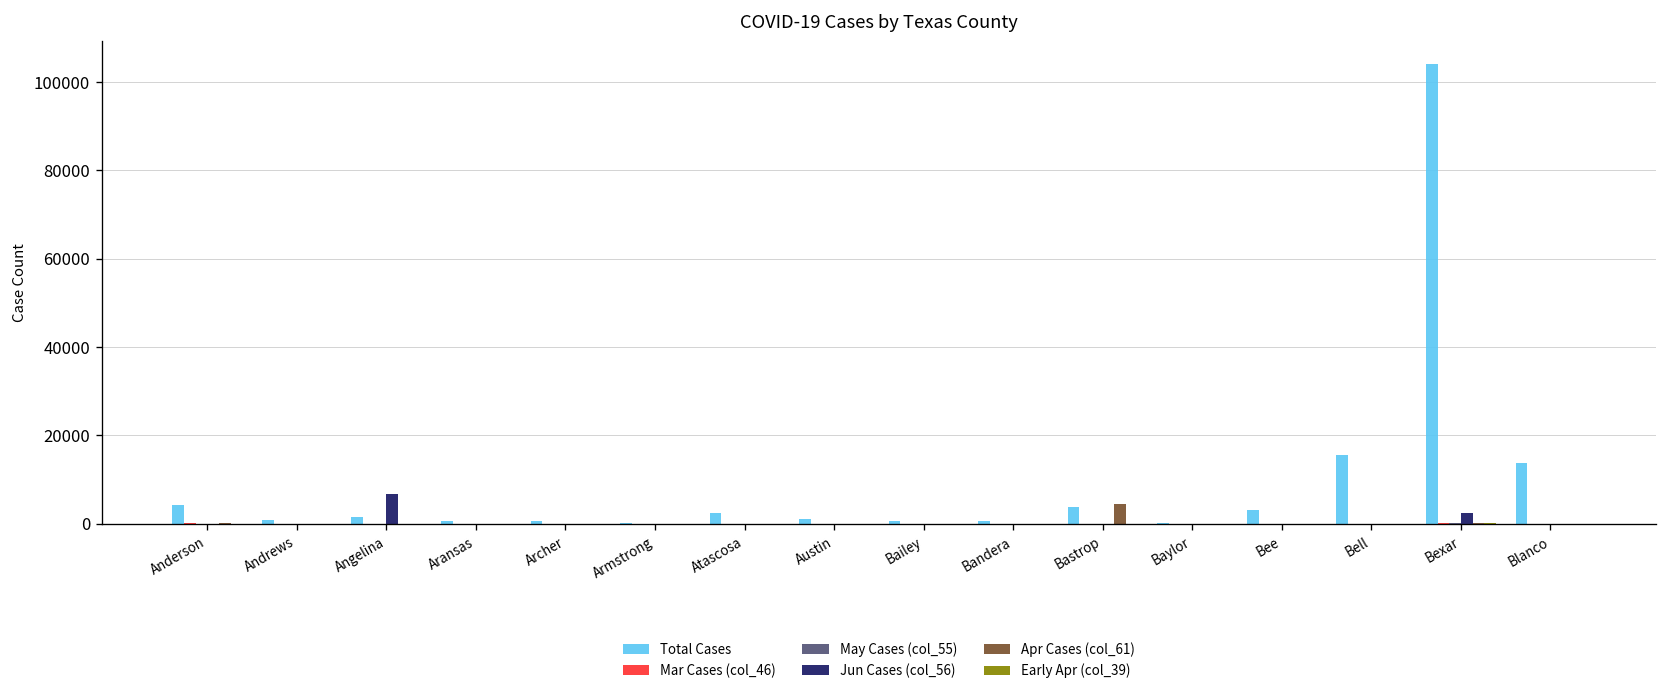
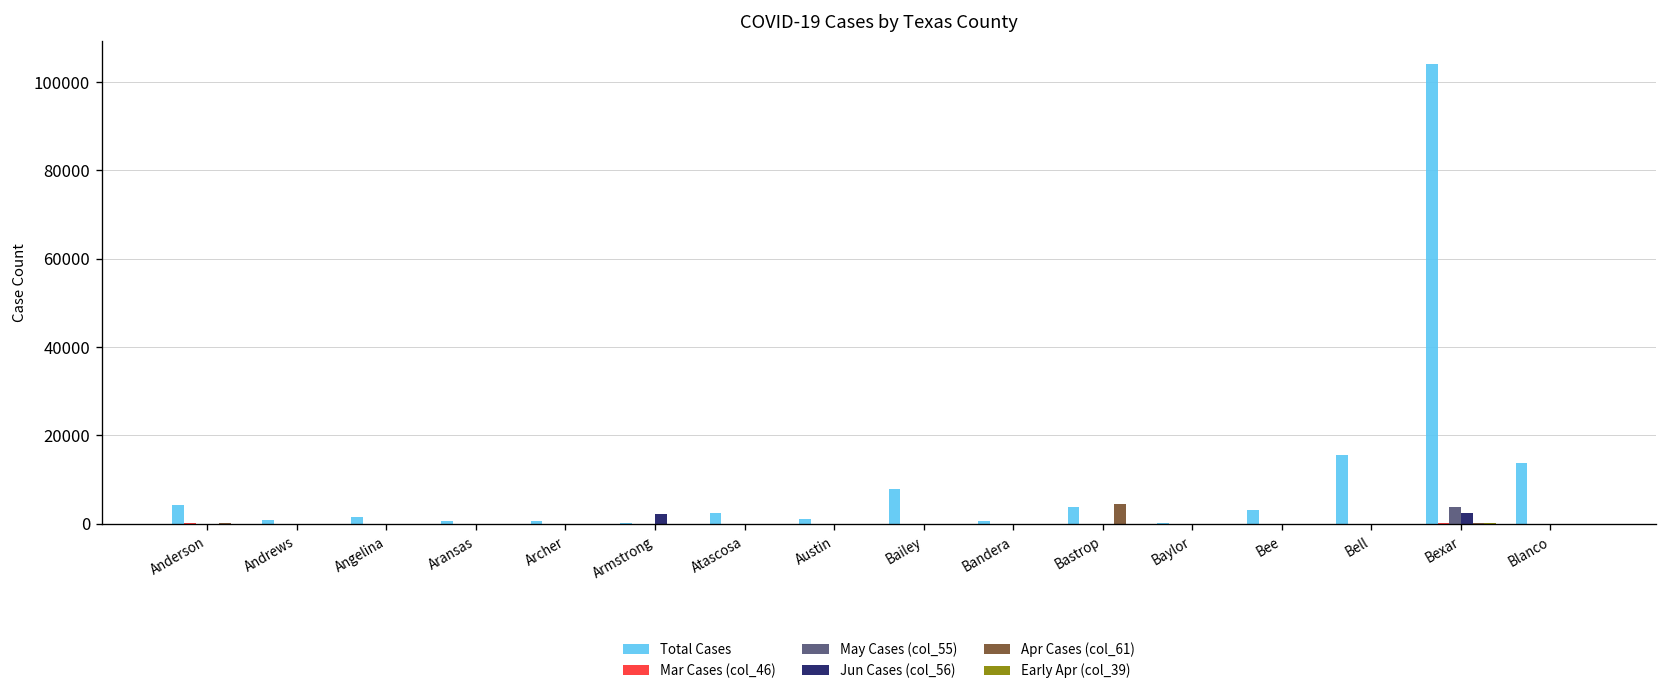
  {
    "Total Cases": {
      "Anderson": 4000,
      "Andrews": 1000,
      "Angelina": 1000,
      "Atascosa": 2000,
      "Austin": 1000,
-     "Bailey": 1000,
+     "Bailey": 8000,
      "Bastrop": 4000,
      "Bee": 3000,
      "Bell": 16000,
      "Bexar": 104000,
      "Blanco": 14000
    },
    "Mar Cases (col_46)": {
      "Andrews": 0,
      "Aransas": 0,
      "Archer": 0,
      "Armstrong": 0,
      "Austin": 0,
      "Bailey": 0,
      "Bandera": 0,
      "Baylor": 0,
      "Bee": 0,
      "Blanco": 0
    },
    "May Cases (col_55)": {
      "Andrews": 0,
      "Aransas": 0,
      "Archer": 0,
      "Armstrong": 0,
      "Atascosa": 0,
      "Austin": 0,
      "Bailey": 0,
      "Bandera": 0,
      "Baylor": 0,
      "Bee": 0,
      "Bell": 0,
-     "Bexar": 0,
+     "Bexar": 4000,
      "Blanco": 0
    },
    "Jun Cases (col_56)": {
      "Andrews": 0,
-     "Angelina": 7000,
+     "Angelina": 0,
      "Aransas": 0,
      "Archer": 0,
-     "Armstrong": 0,
+     "Armstrong": 2000,
      "Atascosa": 0,
      "Austin": 0,
      "Bailey": 0,
      "Bandera": 0,
      "Baylor": 0,
      "Bee": 0,
      "Bexar": 2000,
      "Blanco": 0
    },
    "Apr Cases (col_61)": {
      "Andrews": 0,
      "Aransas": 0,
      "Archer": 0,
      "Armstrong": 0,
      "Atascosa": 0,
      "Bailey": 0,
      "Bandera": 0,
      "Bastrop": 5000,
      "Baylor": 0,
      "Bee": 0,
      "Blanco": 0
    },
    "Early Apr (col_39)": {
      "Andrews": 0,
      "Aransas": 0,
      "Archer": 0,
      "Armstrong": 0,
      "Atascosa": 0,
      "Austin": 0,
      "Bailey": 0,
      "Bandera": 0,
      "Baylor": 0,
      "Bee": 0,
      "Blanco": 0
    }
  }
